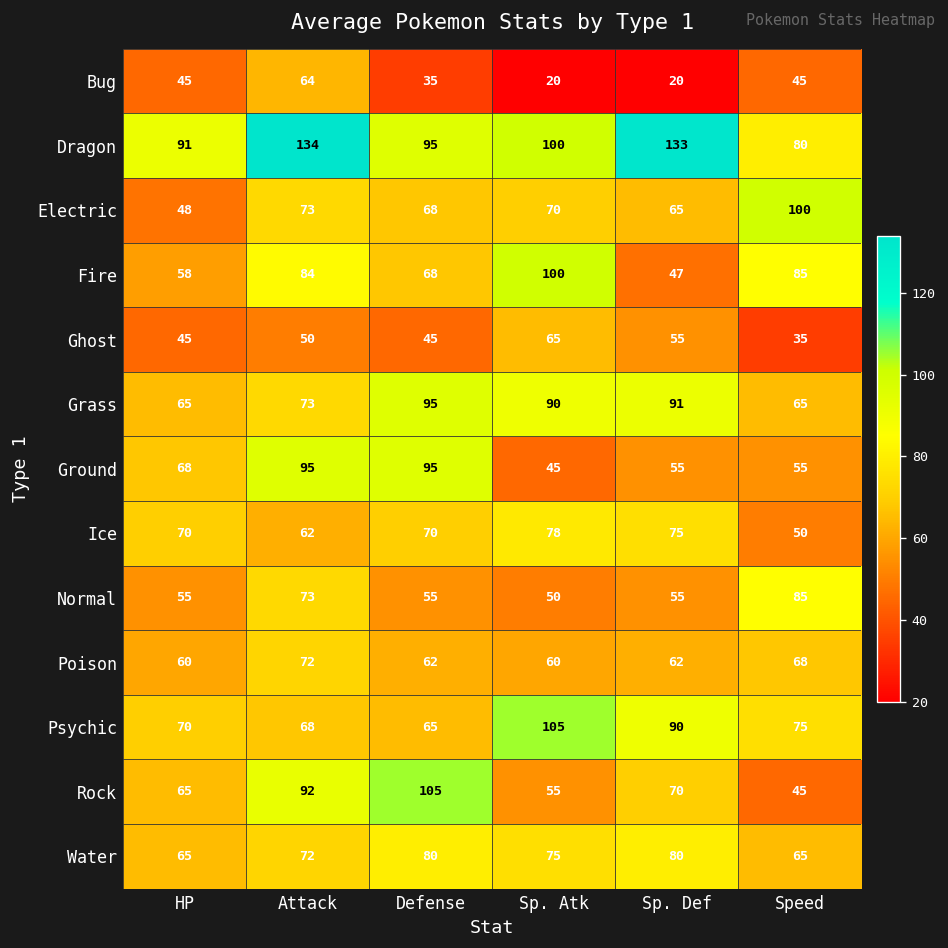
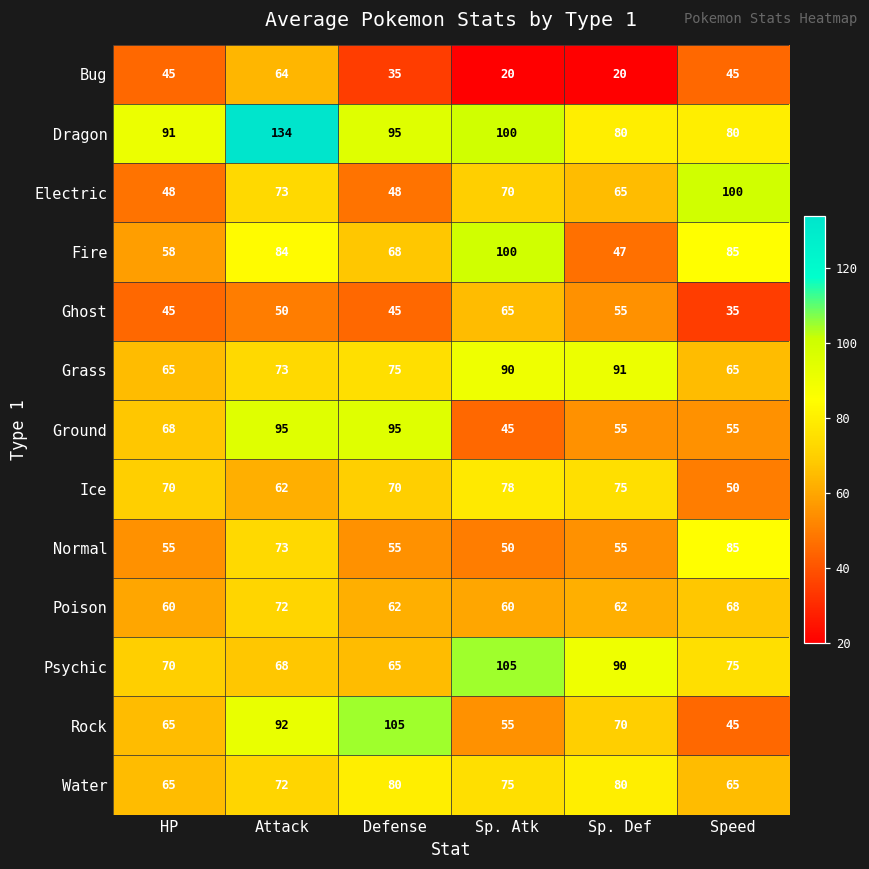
  {
    "Bug": {
      "HP": 45,
      "Attack": 64,
      "Defense": 35,
      "Sp. Atk": 20,
      "Sp. Def": 20,
      "Speed": 45
    },
    "Dragon": {
      "HP": 91,
      "Attack": 134,
      "Defense": 95,
      "Sp. Atk": 100,
-     "Sp. Def": 133,
+     "Sp. Def": 80,
      "Speed": 80
    },
    "Electric": {
      "HP": 48,
      "Attack": 73,
-     "Defense": 68,
+     "Defense": 48,
      "Sp. Atk": 70,
      "Sp. Def": 65,
      "Speed": 100
    },
    "Fire": {
      "HP": 58,
      "Attack": 84,
      "Defense": 68,
      "Sp. Atk": 100,
      "Sp. Def": 47,
      "Speed": 85
    },
    "Ghost": {
      "HP": 45,
      "Attack": 50,
      "Defense": 45,
      "Sp. Atk": 65,
      "Sp. Def": 55,
      "Speed": 35
    },
    "Grass": {
      "HP": 65,
      "Attack": 73,
-     "Defense": 95,
+     "Defense": 75,
      "Sp. Atk": 90,
      "Sp. Def": 91,
      "Speed": 65
    },
    "Ground": {
      "HP": 68,
      "Attack": 95,
      "Defense": 95,
      "Sp. Atk": 45,
      "Sp. Def": 55,
      "Speed": 55
    },
    "Ice": {
      "HP": 70,
      "Attack": 62,
      "Defense": 70,
      "Sp. Atk": 78,
      "Sp. Def": 75,
      "Speed": 50
    },
    "Normal": {
      "HP": 55,
      "Attack": 73,
      "Defense": 55,
      "Sp. Atk": 50,
      "Sp. Def": 55,
      "Speed": 85
    },
    "Poison": {
      "HP": 60,
      "Attack": 72,
      "Defense": 62,
      "Sp. Atk": 60,
      "Sp. Def": 62,
      "Speed": 68
    },
    "Psychic": {
      "HP": 70,
      "Attack": 68,
      "Defense": 65,
      "Sp. Atk": 105,
      "Sp. Def": 90,
      "Speed": 75
    },
    "Rock": {
      "HP": 65,
      "Attack": 92,
      "Defense": 105,
      "Sp. Atk": 55,
      "Sp. Def": 70,
      "Speed": 45
    },
    "Water": {
      "HP": 65,
      "Attack": 72,
      "Defense": 80,
      "Sp. Atk": 75,
      "Sp. Def": 80,
      "Speed": 65
    }
  }
